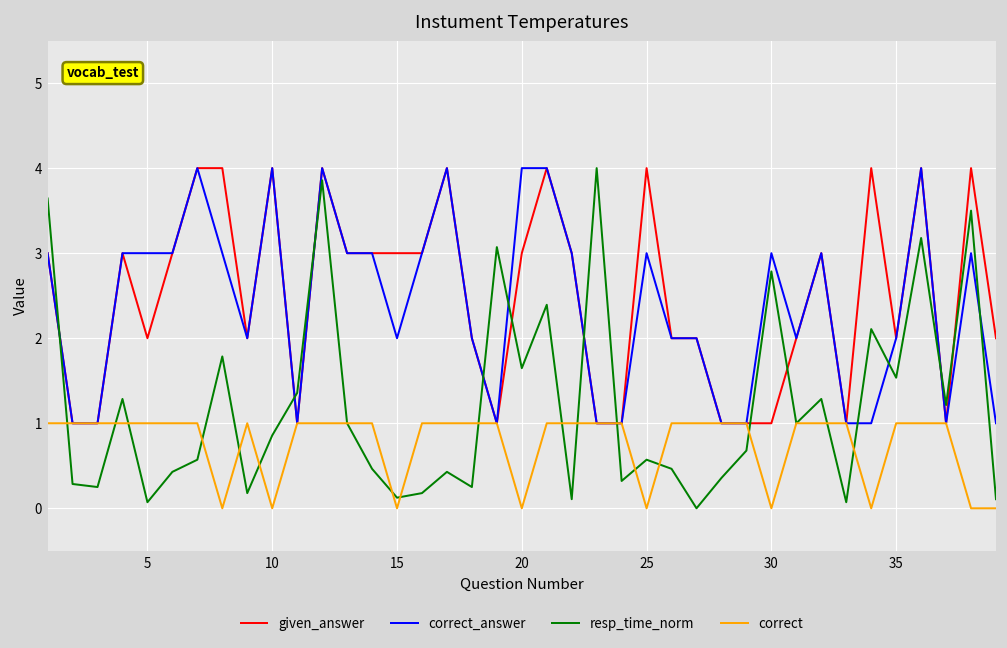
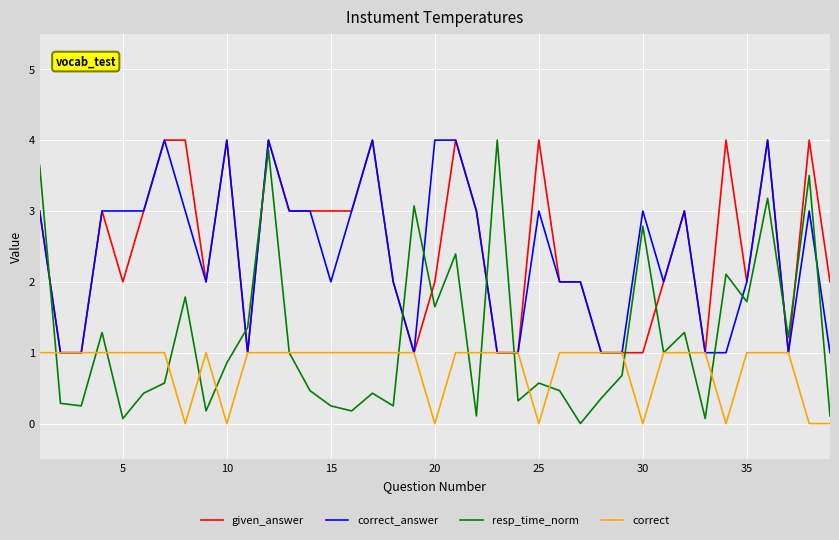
  {
    "given_answer": {
      "5": 2,
      "15": 3,
-     "20": 3,
+     "20": 2,
      "25": 4,
      "30": 1
    },
    "correct_answer": {
      "5": 3.0,
      "15": 2.0,
      "20": 4.0,
      "25": 3.0,
      "30": 3.0
    },
    "resp_time_norm": {
      "5": 0.1,
      "10": 0.9,
-     "15": 0.1,
+     "15": 0.3,
      "20": 1.6,
      "25": 0.6,
      "30": 2.8,
-     "35": 1.5
+     "35": 1.7
    },
    "correct": {
      "5": 1,
      "10": 0,
-     "15": 0,
+     "15": 1,
      "20": 0,
      "25": 0,
      "30": 0,
      "35": 1
    }
  }
